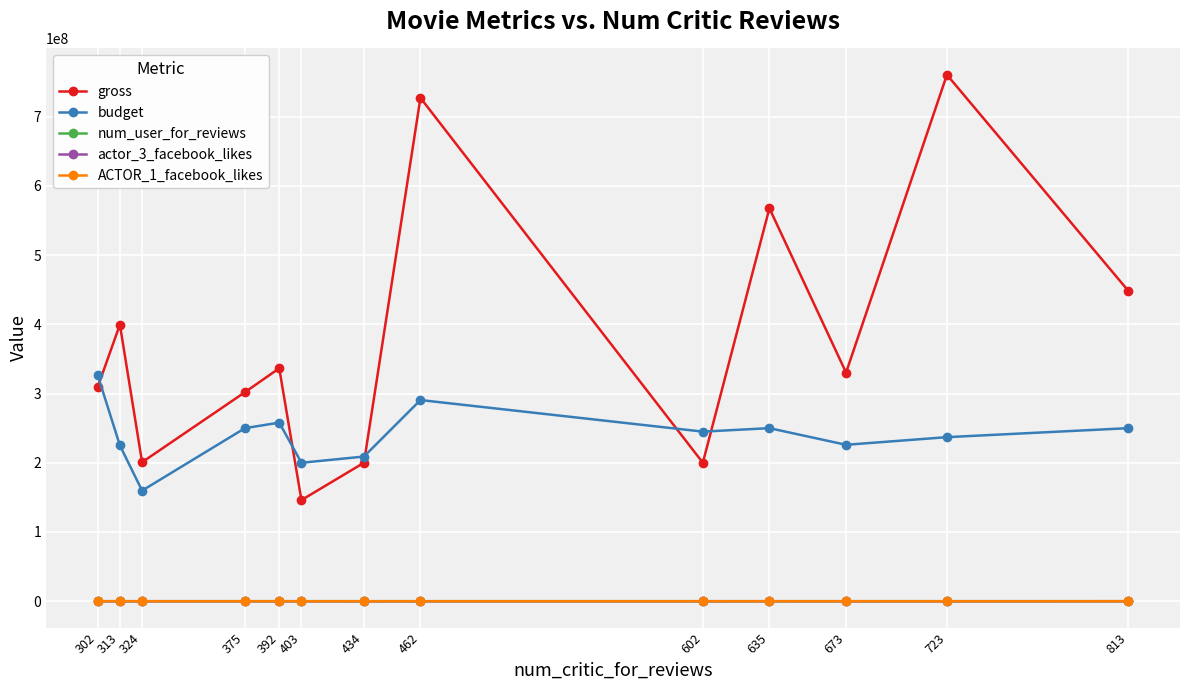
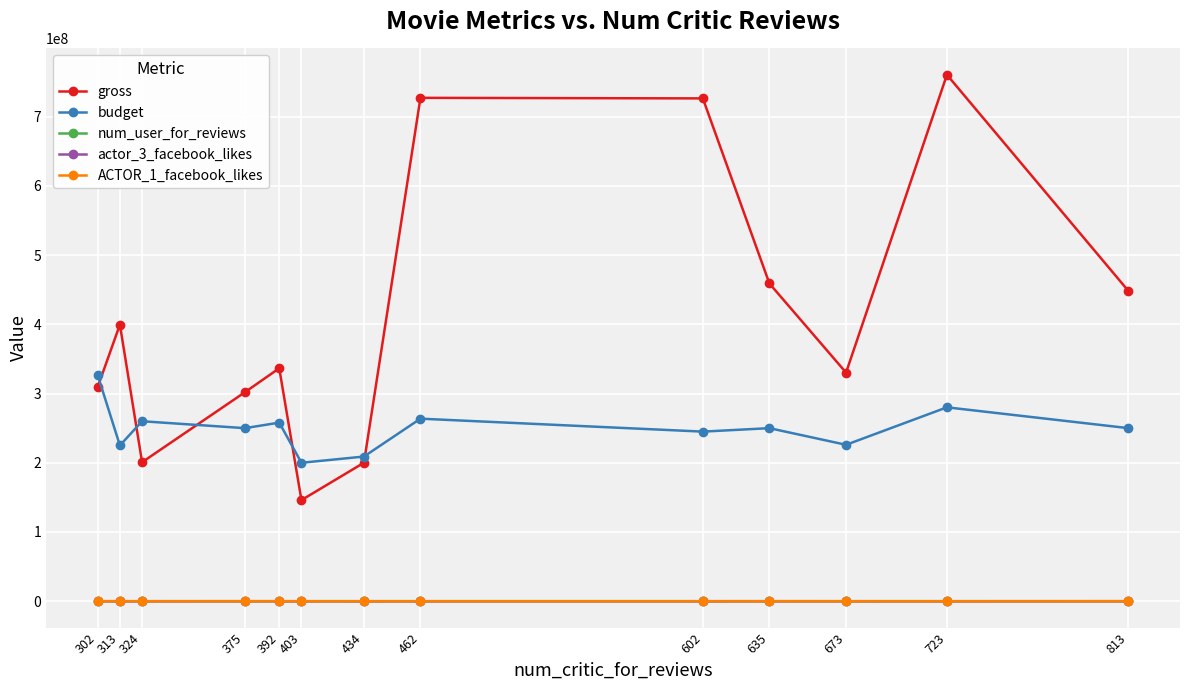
  {
    "gross": {
      "302": 310000000,
      "313": 400000000,
      "324": 200000000,
      "375": 300000000,
      "392": 340000000,
      "403": 150000000,
      "434": 200000000,
      "462": 730000000,
-     "602": 200000000,
-     "635": 570000000,
+     "602": 730000000,
+     "635": 460000000,
      "673": 330000000,
      "723": 760000000,
      "813": 450000000
    },
    "budget": {
      "302": 330000000,
      "313": 230000000,
-     "324": 160000000,
+     "324": 260000000,
      "375": 250000000,
      "392": 260000000,
      "403": 200000000,
      "434": 210000000,
-     "462": 290000000,
+     "462": 260000000,
      "602": 250000000,
      "635": 250000000,
      "673": 230000000,
-     "723": 240000000,
+     "723": 280000000,
      "813": 250000000
    },
    "ACTOR_1_facebook_likes": {
      "302": 0,
      "313": 0,
      "324": 0,
      "375": 0,
      "392": 0,
      "403": 0,
      "434": 0,
      "462": 0,
      "602": 0,
      "635": 0,
      "673": 0,
      "723": 0,
      "813": 0
    }
  }
